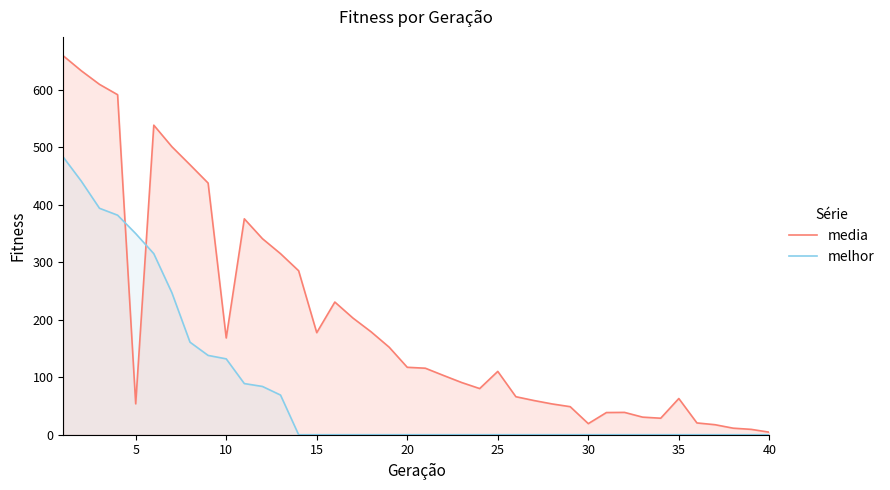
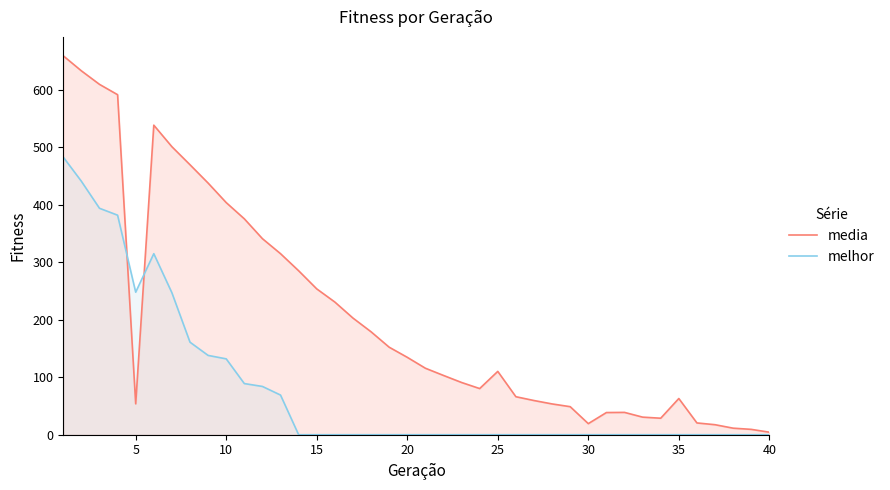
  {
    "media": {
      "5": 50,
-     "10": 170,
-     "15": 180,
-     "20": 120,
+     "10": 400,
+     "15": 250,
+     "20": 130,
      "25": 110,
      "30": 20,
      "35": 60
    },
    "melhor": {
-     "5": 350,
+     "5": 250,
      "10": 130,
      "15": 0,
      "20": 0,
      "25": 0,
      "30": 0,
      "35": 0
    }
  }
